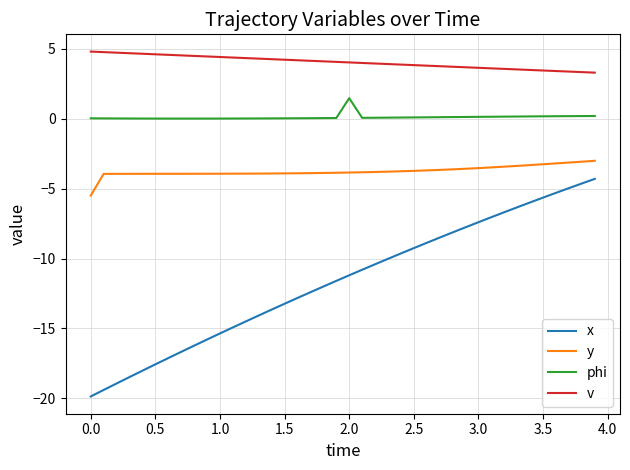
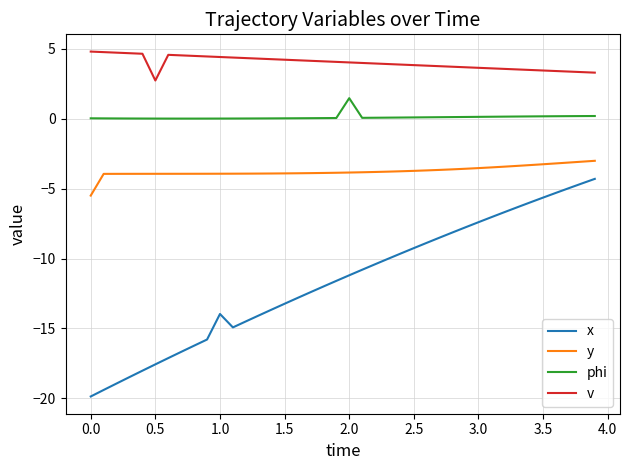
  {
    "x": {
      "0.0": -19.9,
      "0.5": -17.6,
-     "1.0": -15.4,
+     "1.0": -14.0,
      "1.5": -13.2,
      "2.0": -11.2,
      "2.5": -9.3,
      "3.0": -7.4,
      "3.5": -5.6
    },
    "y": {
      "0.0": -5.5,
      "0.5": -3.9,
      "1.0": -3.9,
      "1.5": -3.9,
      "2.0": -3.9,
      "2.5": -3.7,
      "3.0": -3.5,
      "3.5": -3.3
    },
    "phi": {
      "0.0": 0.0,
      "0.5": 0.0,
      "1.0": 0.0,
      "1.5": 0.0,
      "2.0": 1.5,
      "2.5": 0.1,
      "3.0": 0.1,
      "3.5": 0.2
    },
    "v": {
      "0.0": 4.8,
-     "0.5": 4.6,
+     "0.5": 2.7,
      "1.0": 4.4,
      "1.5": 4.2,
      "2.0": 4.0,
      "2.5": 3.8,
      "3.0": 3.6,
      "3.5": 3.4
    }
  }
